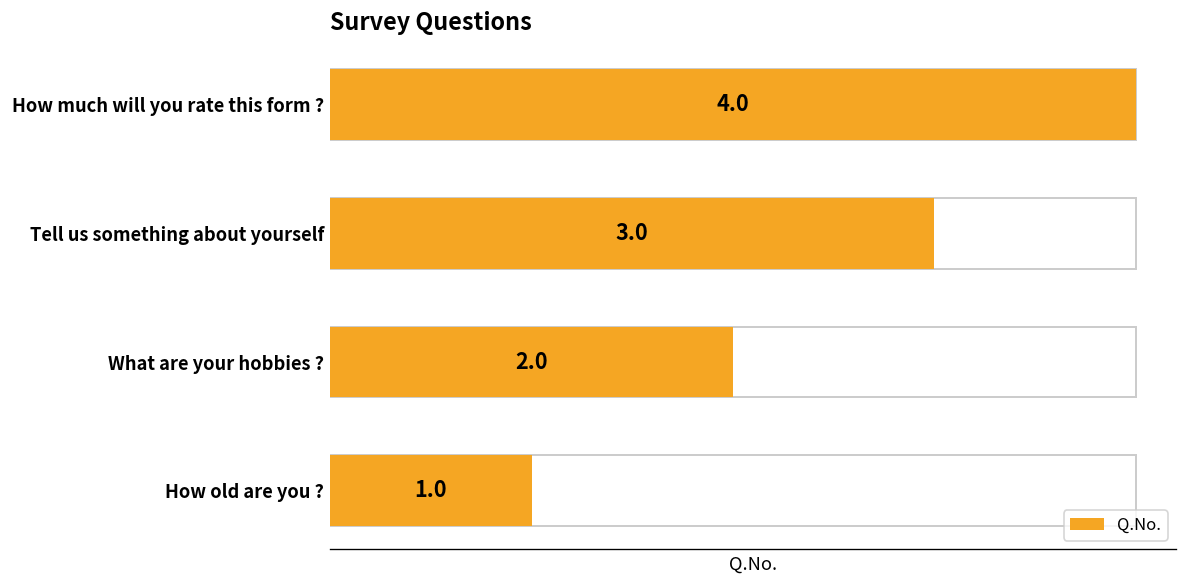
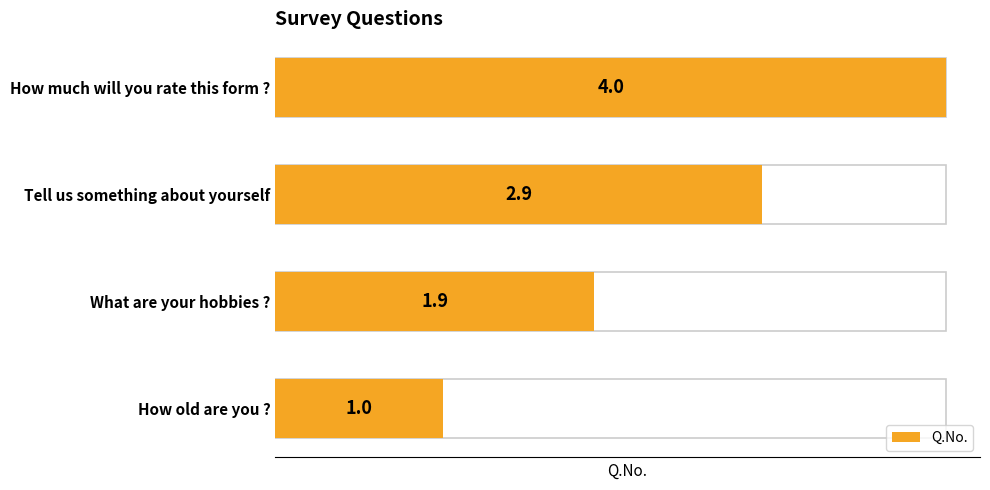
  {
    "Q.No.": {
      "How much will you rate this form ?": 4.0,
-     "Tell us something about yourself": 3.0,
-     "What are your hobbies ?": 2.0
+     "Tell us something about yourself": 2.9,
+     "What are your hobbies ?": 1.9
    }
  }
